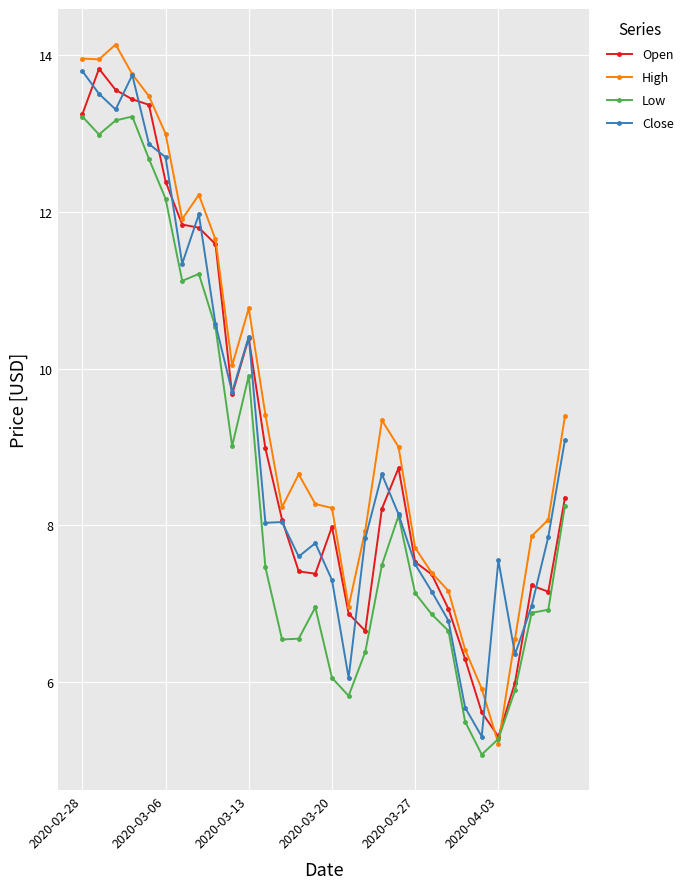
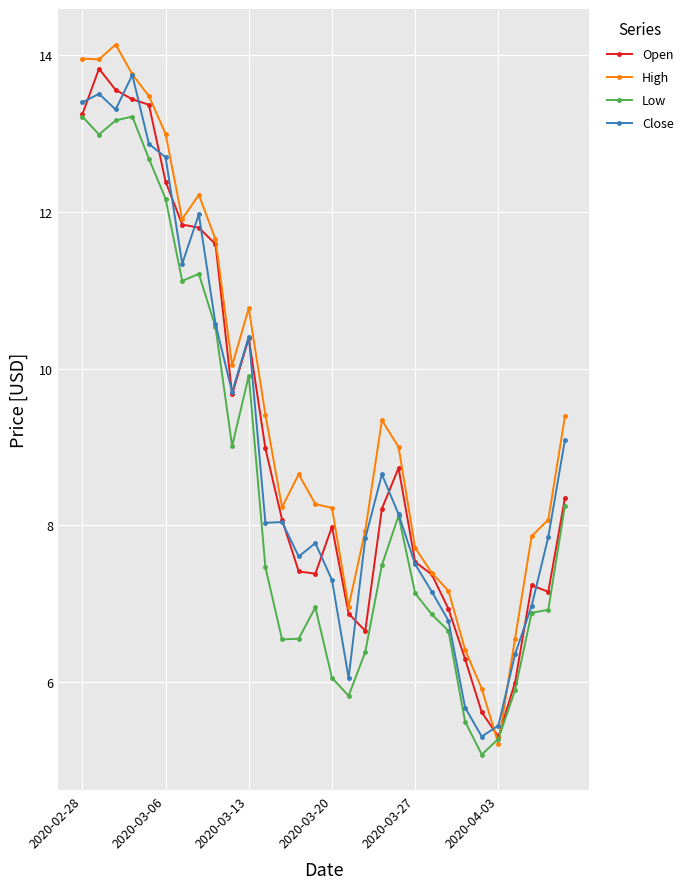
  {
    "Open": {
      "2020-03-06": 12.4,
      "2020-03-20": 8.0
    },
    "High": {
      "2020-02-28": 14.0,
      "2020-03-06": 13.0,
      "2020-03-13": 10.8,
      "2020-03-20": 8.2,
      "2020-03-27": 7.7,
      "2020-04-03": 5.2
    },
    "Low": {
      "2020-03-06": 12.2,
      "2020-03-13": 9.9,
      "2020-03-20": 6.1,
      "2020-03-27": 7.1
    },
    "Close": {
-     "2020-02-28": 13.8,
+     "2020-02-28": 13.4,
      "2020-03-06": 12.7,
      "2020-03-20": 7.3,
-     "2020-04-03": 7.6
+     "2020-04-03": 5.4
    }
  }
